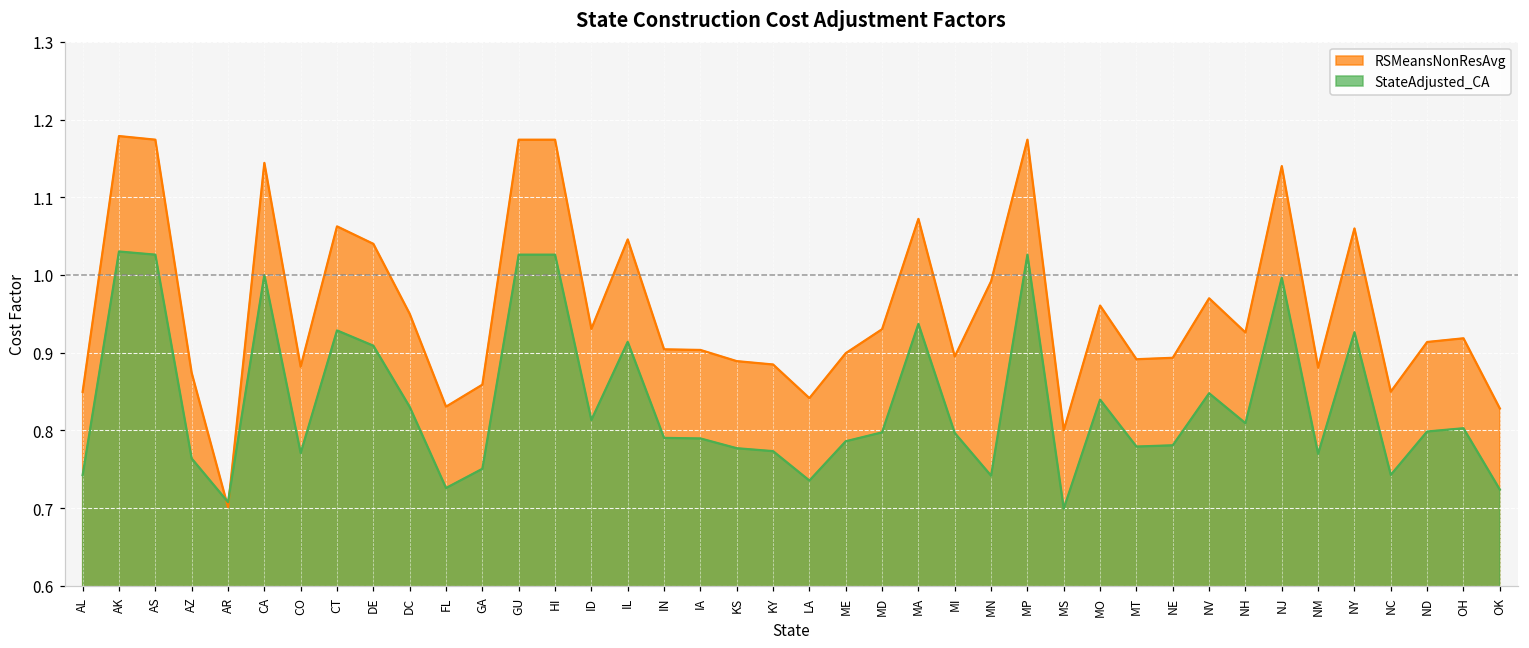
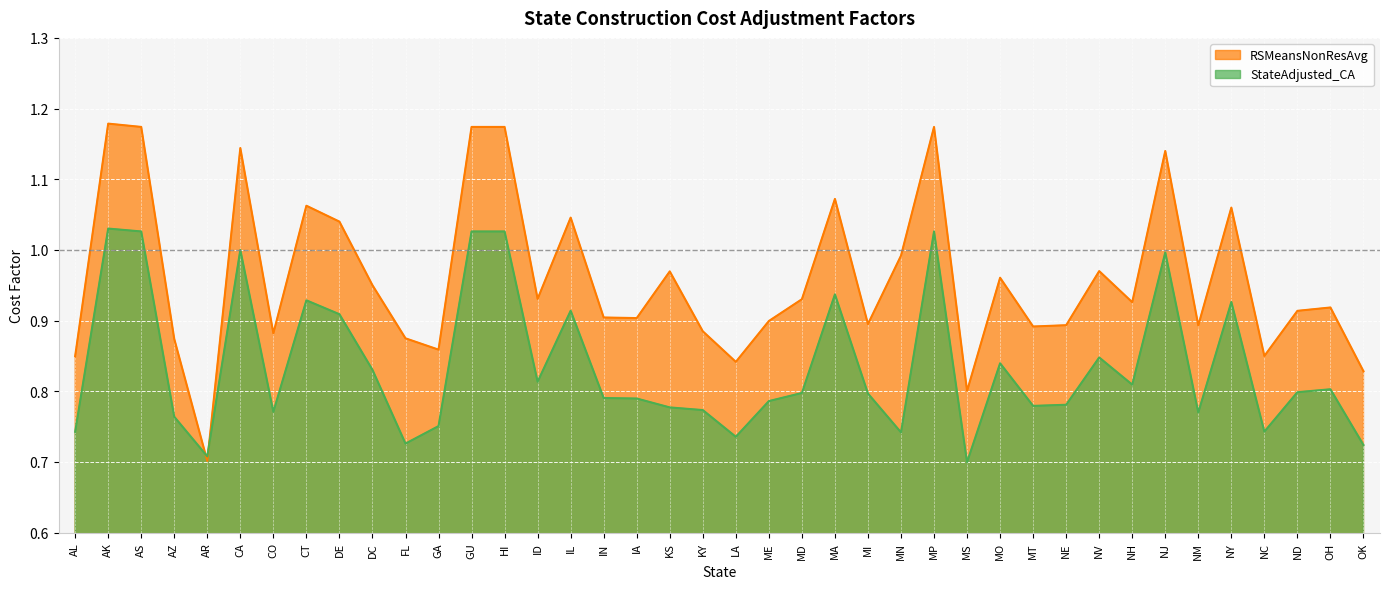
  {
    "RSMeansNonResAvg": {
      "AL": 0.85,
      "AK": 1.18,
      "AS": 1.17,
      "AZ": 0.87,
      "AR": 0.70,
      "CA": 1.14,
      "CO": 0.88,
      "CT": 1.06,
      "DE": 1.04,
      "DC": 0.95,
-     "FL": 0.83,
+     "FL": 0.87,
      "GA": 0.86,
      "GU": 1.17,
      "HI": 1.17,
      "ID": 0.93,
      "IL": 1.05,
      "IN": 0.90,
      "IA": 0.90,
-     "KS": 0.89,
+     "KS": 0.97,
      "KY": 0.88,
      "LA": 0.84,
      "ME": 0.90,
      "MD": 0.93,
      "MA": 1.07,
      "MI": 0.90,
      "MN": 0.99,
      "MP": 1.17,
      "MS": 0.80,
      "MO": 0.96,
      "MT": 0.89,
      "NE": 0.89,
      "NV": 0.97,
      "NH": 0.93,
      "NJ": 1.14,
-     "NM": 0.88,
+     "NM": 0.89,
      "NY": 1.06,
      "NC": 0.85,
      "ND": 0.91,
      "OH": 0.92,
      "OK": 0.83
    },
    "StateAdjusted_CA": {
      "AL": 0.74,
      "AK": 1.03,
      "AS": 1.03,
      "AZ": 0.76,
      "AR": 0.71,
      "CA": 1.00,
      "CO": 0.77,
      "CT": 0.93,
      "DE": 0.91,
      "DC": 0.83,
      "FL": 0.73,
      "GA": 0.75,
      "GU": 1.03,
      "HI": 1.03,
      "ID": 0.81,
      "IL": 0.91,
      "IN": 0.79,
      "IA": 0.79,
      "KS": 0.78,
      "KY": 0.77,
      "LA": 0.74,
      "ME": 0.79,
      "MD": 0.80,
      "MA": 0.94,
      "MI": 0.80,
      "MN": 0.74,
      "MP": 1.03,
      "MS": 0.70,
      "MO": 0.84,
      "MT": 0.78,
      "NE": 0.78,
      "NV": 0.85,
      "NH": 0.81,
      "NJ": 1.00,
      "NM": 0.77,
      "NY": 0.93,
      "NC": 0.74,
      "ND": 0.80,
      "OH": 0.80,
      "OK": 0.72
    }
  }
